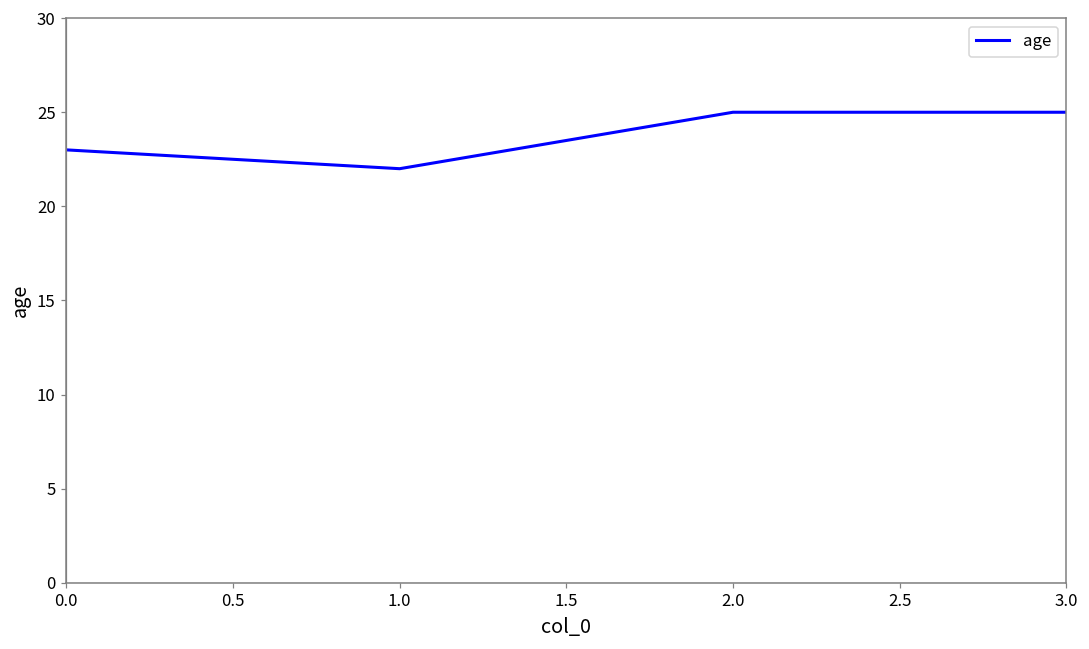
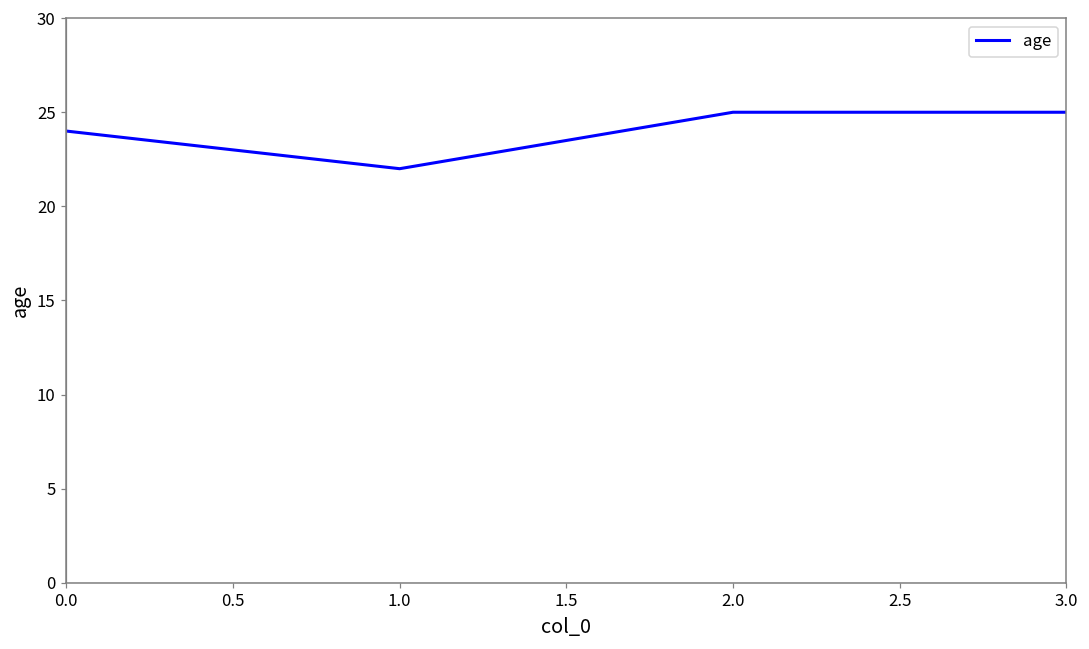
  {
-   "0.0": 23,
+   "0.0": 24,
    "1.0": 22,
    "2.0": 25,
    "3.0": 25
  }
